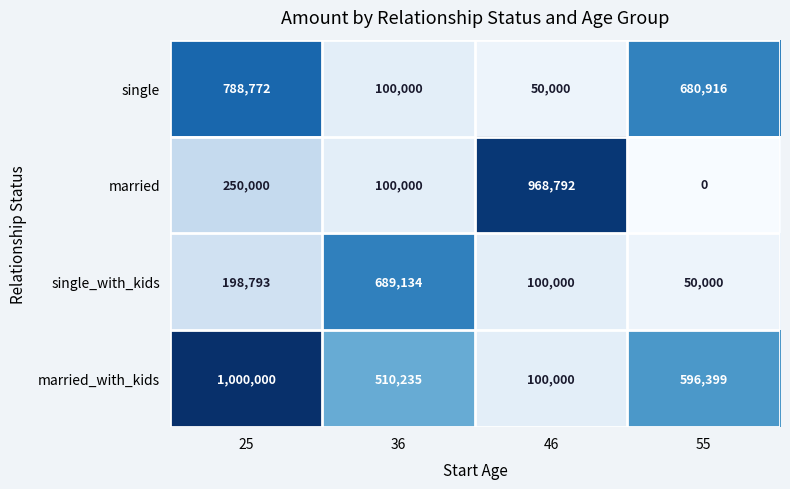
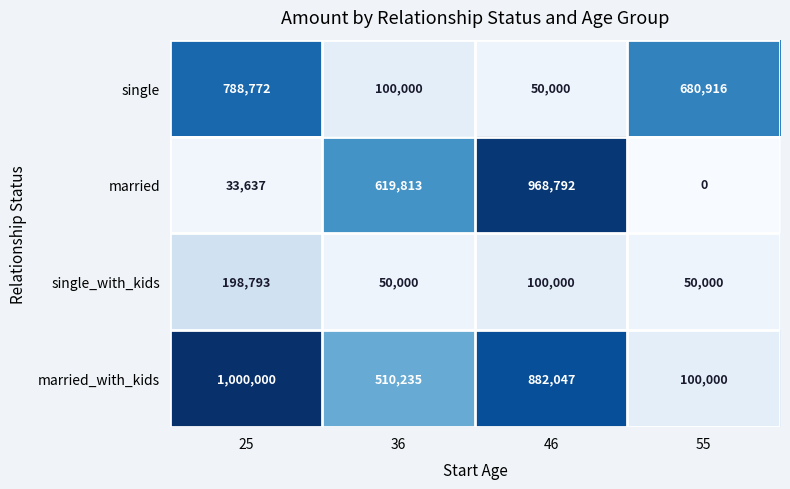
  {
    "single": {
      "25": "788,772",
      "36": "100,000",
      "46": "50,000",
      "55": "680,916"
    },
    "married": {
-     "25": "250,000",
-     "36": "100,000",
+     "25": "33,637",
+     "36": "619,813",
      "46": "968,792",
      "55": "0"
    },
    "single_with_kids": {
      "25": "198,793",
-     "36": "689,134",
+     "36": "50,000",
      "46": "100,000",
      "55": "50,000"
    },
    "married_with_kids": {
      "25": "1,000,000",
      "36": "510,235",
-     "46": "100,000",
-     "55": "596,399"
+     "46": "882,047",
+     "55": "100,000"
    }
  }
